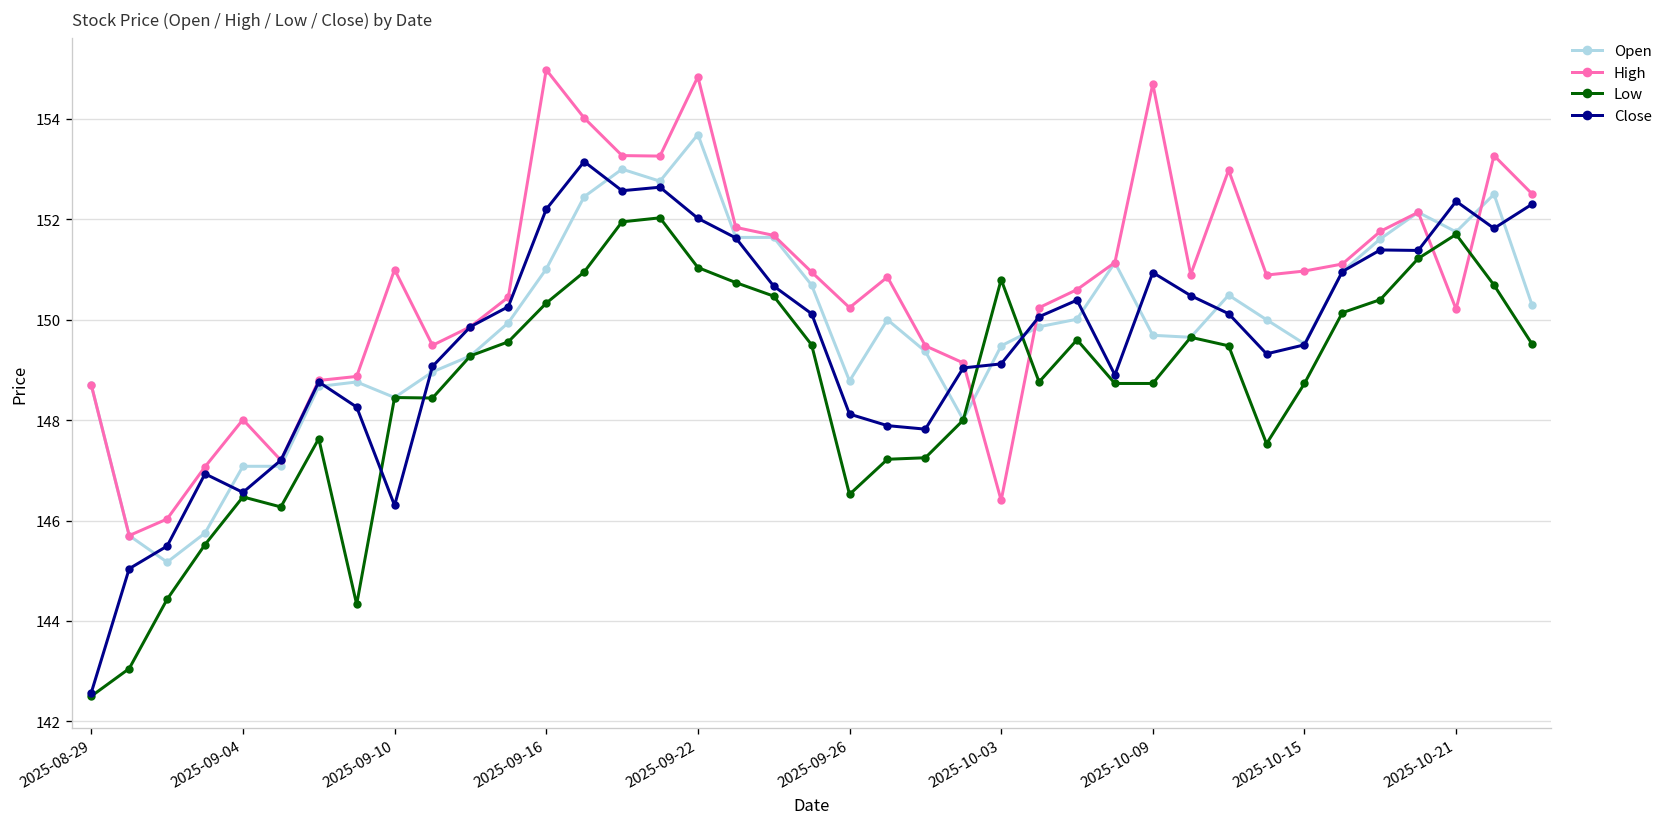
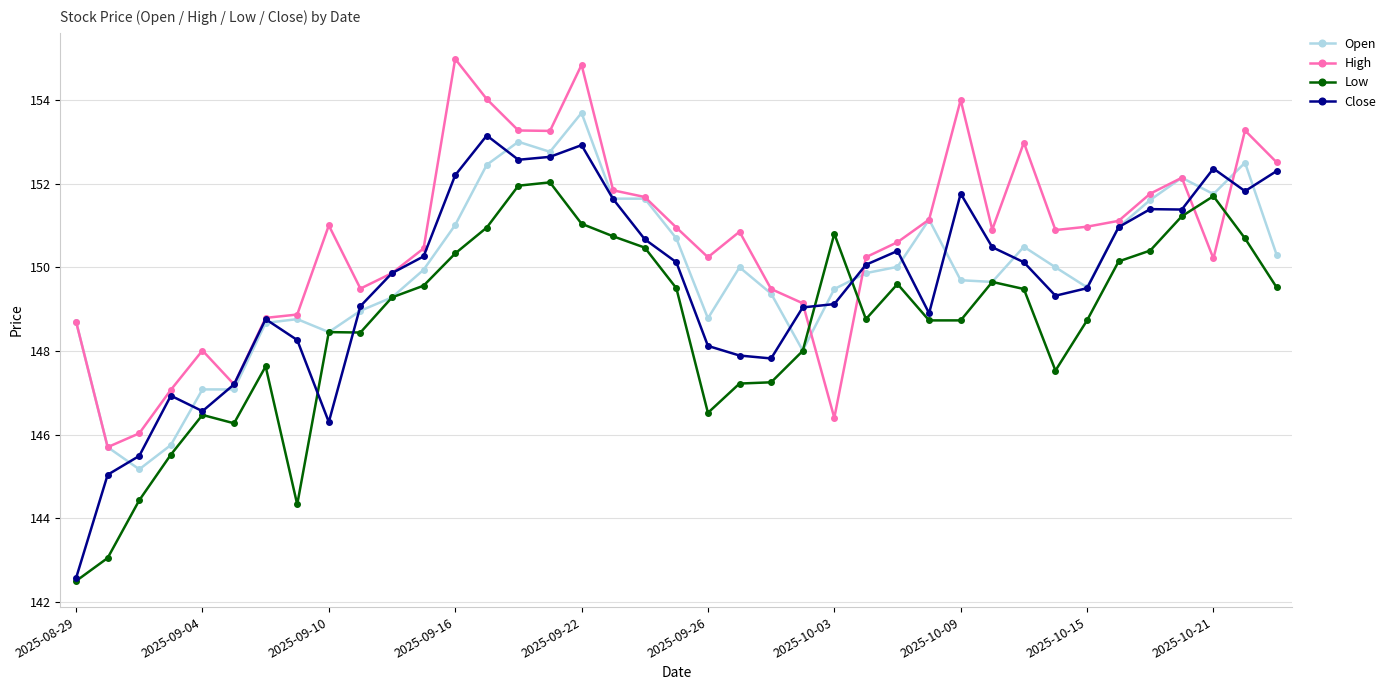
  {
    "Open": {
      "2025-09-04": 147.1,
      "2025-09-16": 151.0,
      "2025-09-22": 153.7,
      "2025-09-26": 148.8,
      "2025-10-03": 149.5,
      "2025-10-09": 149.7
    },
    "High": {
      "2025-09-04": 148.0,
      "2025-09-10": 151.0,
      "2025-09-16": 155.0,
      "2025-09-22": 154.8,
      "2025-09-26": 150.2,
      "2025-10-03": 146.4,
-     "2025-10-09": 154.7,
+     "2025-10-09": 154.0,
      "2025-10-15": 151.0,
      "2025-10-21": 150.2
    },
    "Low": {
      "2025-08-29": 142.5,
      "2025-09-04": 146.5,
      "2025-09-16": 150.3,
      "2025-09-22": 151.0,
      "2025-09-26": 146.5,
      "2025-10-03": 150.8,
      "2025-10-09": 148.7,
      "2025-10-15": 148.7
    },
    "Close": {
      "2025-08-29": 142.6,
      "2025-09-04": 146.6,
      "2025-09-10": 146.3,
      "2025-09-16": 152.2,
-     "2025-09-22": 152.0,
+     "2025-09-22": 152.9,
      "2025-09-26": 148.1,
      "2025-10-03": 149.1,
-     "2025-10-09": 150.9,
+     "2025-10-09": 151.8,
      "2025-10-21": 152.4
    }
  }
